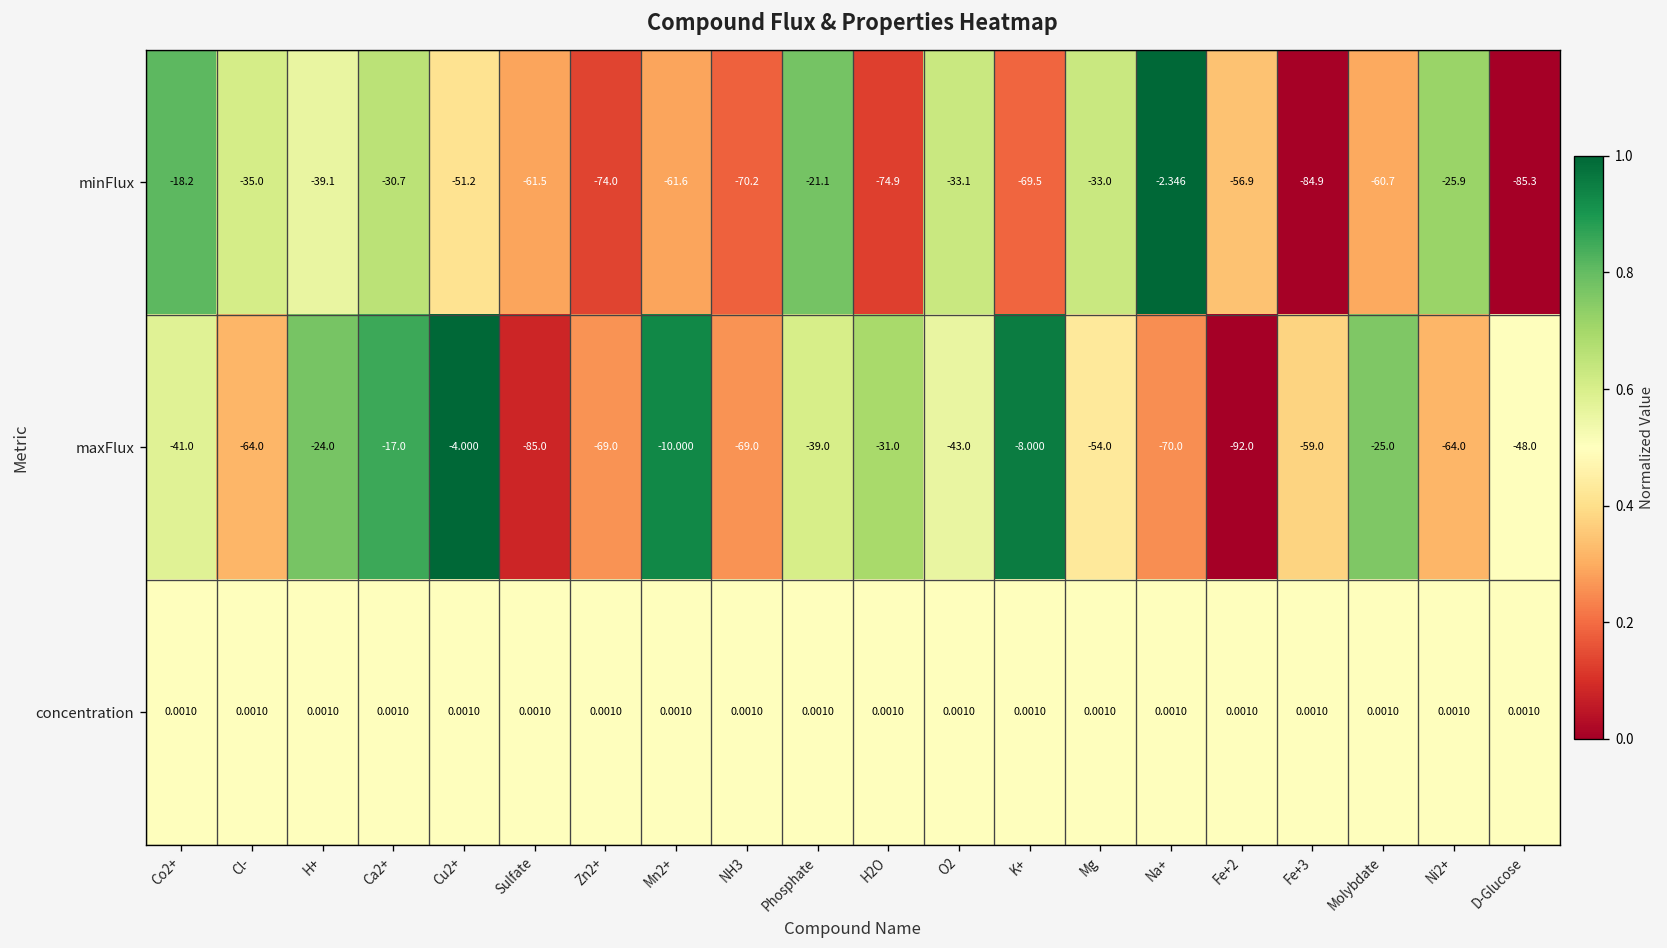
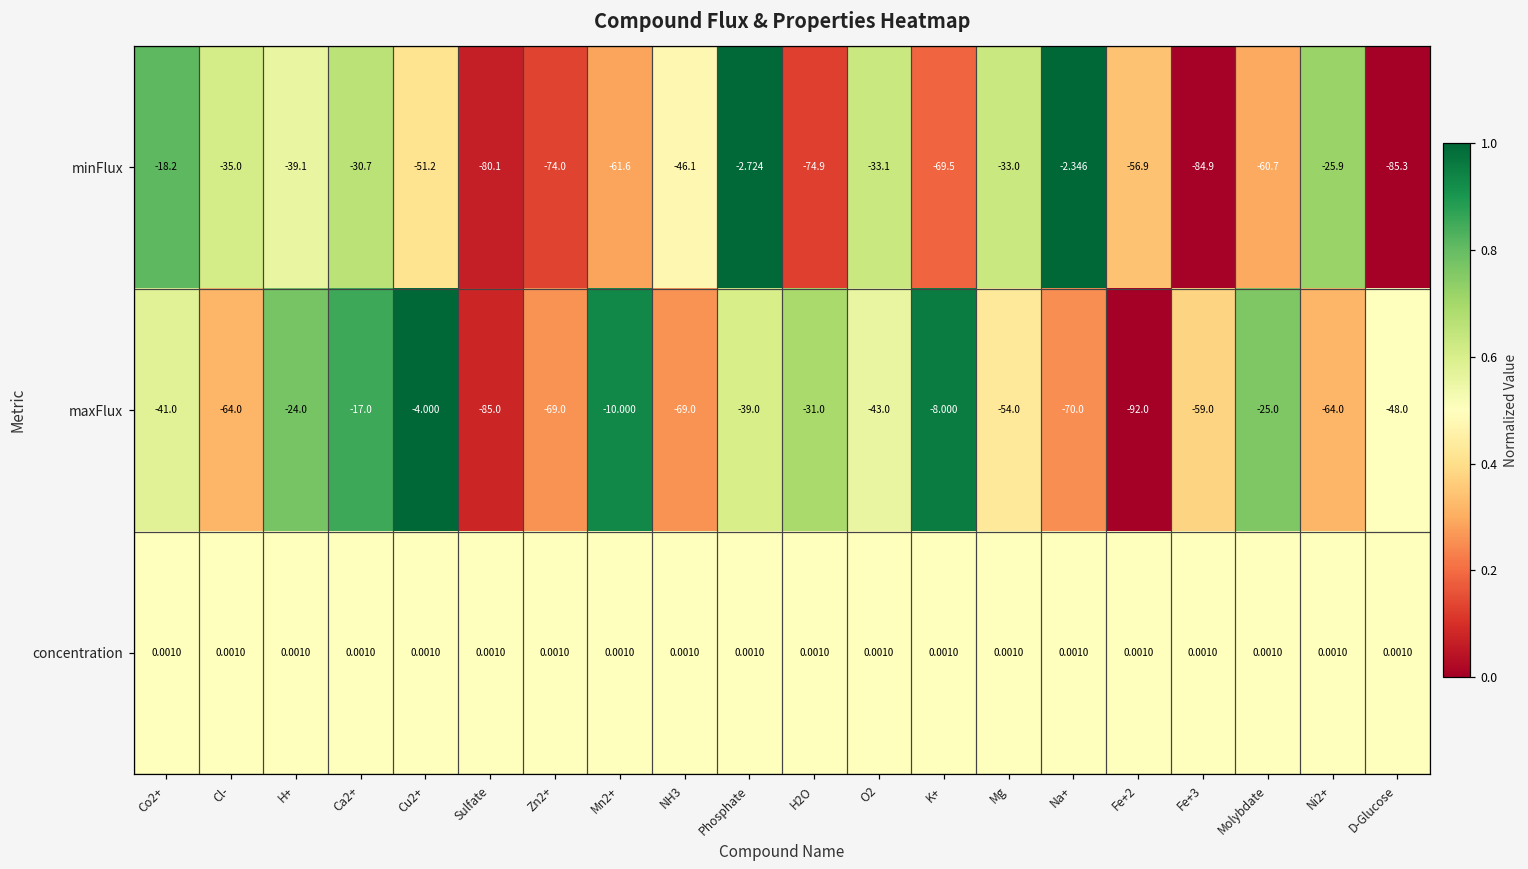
  {
    "minFlux": {
      "Co2+": -18.2,
      "Cl-": -35.0,
      "H+": -39.1,
      "Ca2+": -30.7,
      "Cu2+": -51.2,
-     "Sulfate": -61.5,
+     "Sulfate": -80.1,
      "Zn2+": -74.0,
      "Mn2+": -61.6,
-     "NH3": -70.2,
-     "Phosphate": -21.1,
+     "NH3": -46.1,
+     "Phosphate": -2.724,
      "H2O": -74.9,
      "O2": -33.1,
      "K+": -69.5,
      "Mg": -33.0,
      "Na+": -2.346,
      "Fe+2": -56.9,
      "Fe+3": -84.9,
      "Molybdate": -60.7,
      "Ni2+": -25.9,
      "D-Glucose": -85.3
    },
    "maxFlux": {
      "Co2+": -41.0,
      "Cl-": -64.0,
      "H+": -24.0,
      "Ca2+": -17.0,
      "Cu2+": -4.000,
      "Sulfate": -85.0,
      "Zn2+": -69.0,
      "Mn2+": -10.000,
      "NH3": -69.0,
      "Phosphate": -39.0,
      "H2O": -31.0,
      "O2": -43.0,
      "K+": -8.000,
      "Mg": -54.0,
      "Na+": -70.0,
      "Fe+2": -92.0,
      "Fe+3": -59.0,
      "Molybdate": -25.0,
      "Ni2+": -64.0,
      "D-Glucose": -48.0
    },
    "concentration": {
      "Co2+": 0.0010,
      "Cl-": 0.0010,
      "H+": 0.0010,
      "Ca2+": 0.0010,
      "Cu2+": 0.0010,
      "Sulfate": 0.0010,
      "Zn2+": 0.0010,
      "Mn2+": 0.0010,
      "NH3": 0.0010,
      "Phosphate": 0.0010,
      "H2O": 0.0010,
      "O2": 0.0010,
      "K+": 0.0010,
      "Mg": 0.0010,
      "Na+": 0.0010,
      "Fe+2": 0.0010,
      "Fe+3": 0.0010,
      "Molybdate": 0.0010,
      "Ni2+": 0.0010,
      "D-Glucose": 0.0010
    }
  }
